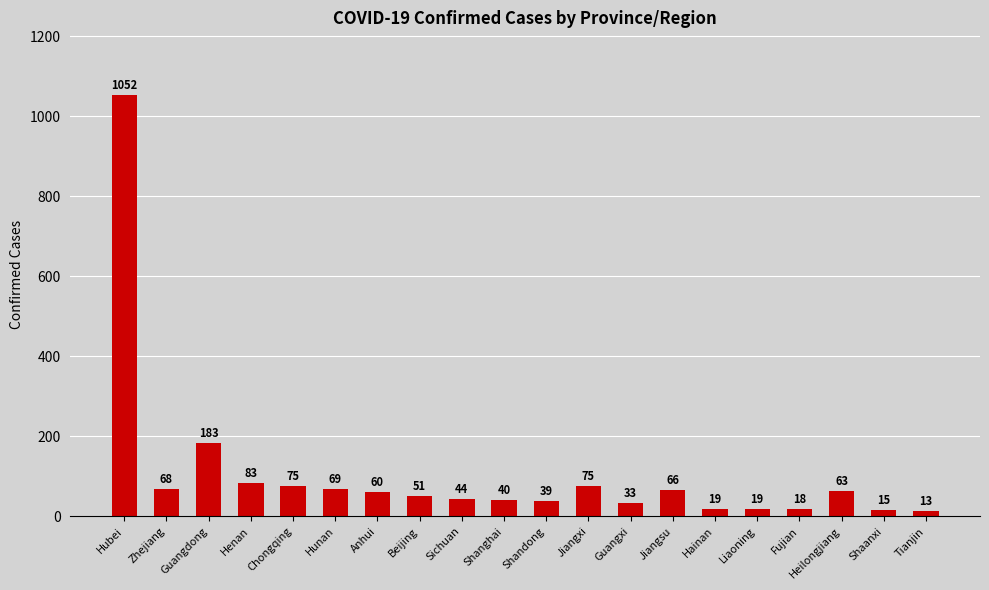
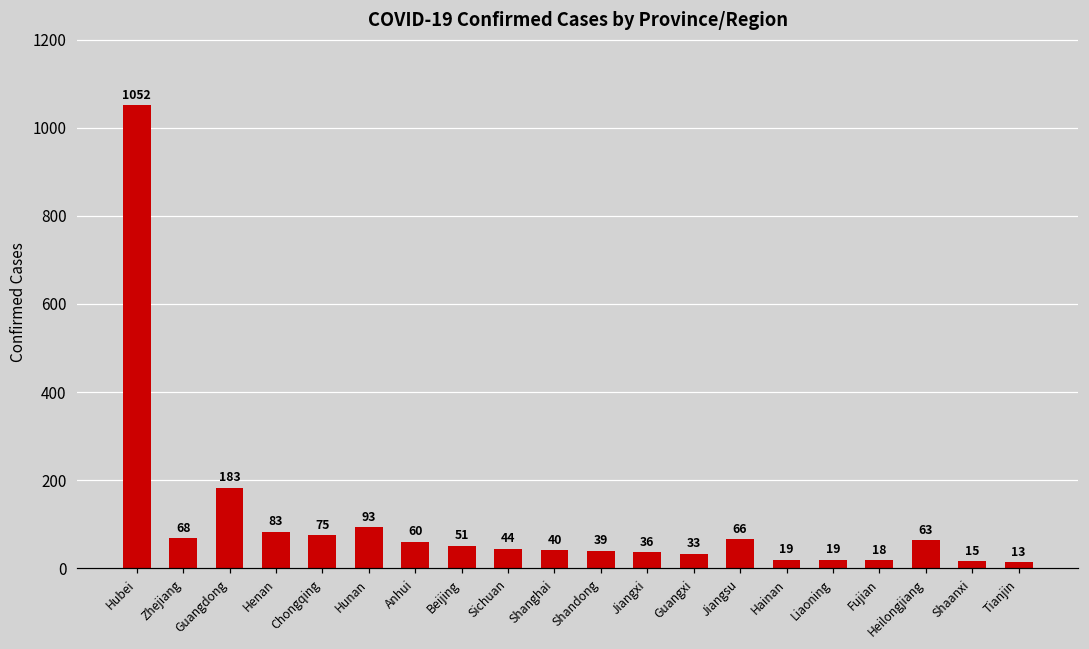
  {
    "Hubei": 1052,
    "Zhejiang": 68,
    "Guangdong": 183,
    "Henan": 83,
    "Chongqing": 75,
-   "Hunan": 69,
+   "Hunan": 93,
    "Anhui": 60,
    "Beijing": 51,
    "Sichuan": 44,
    "Shanghai": 40,
    "Shandong": 39,
-   "Jiangxi": 75,
+   "Jiangxi": 36,
    "Guangxi": 33,
    "Jiangsu": 66,
    "Hainan": 19,
    "Liaoning": 19,
    "Fujian": 18,
    "Heilongjiang": 63,
    "Shaanxi": 15,
    "Tianjin": 13
  }
